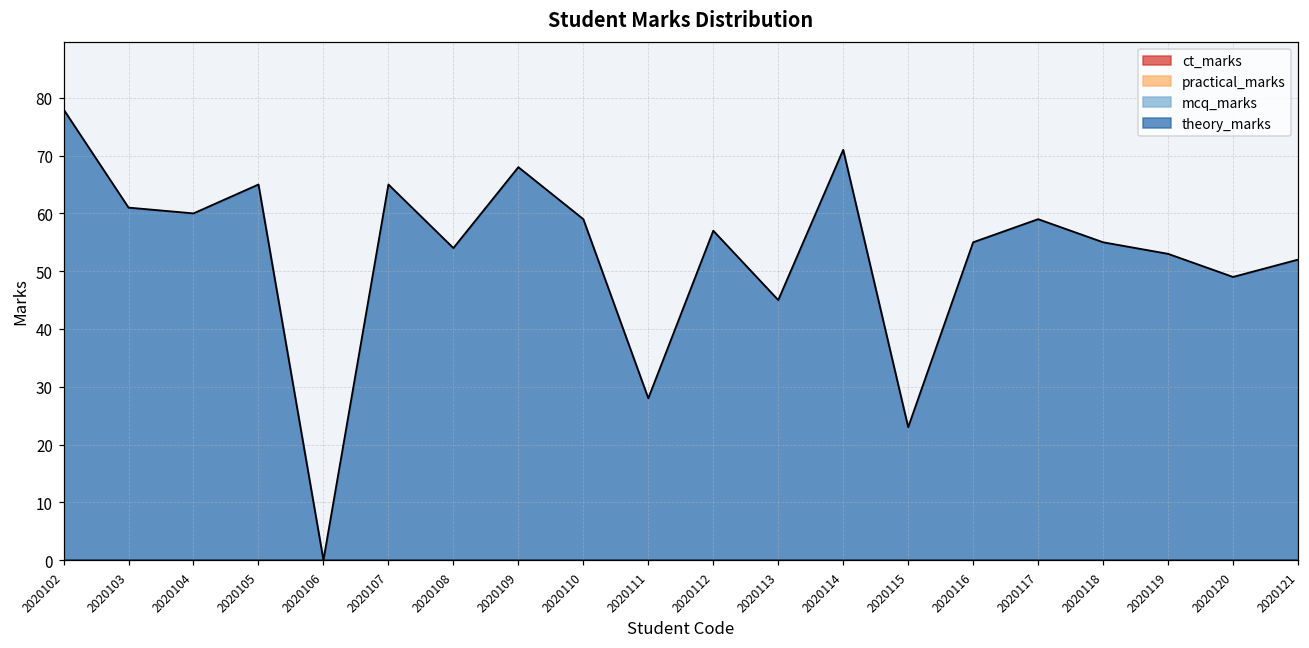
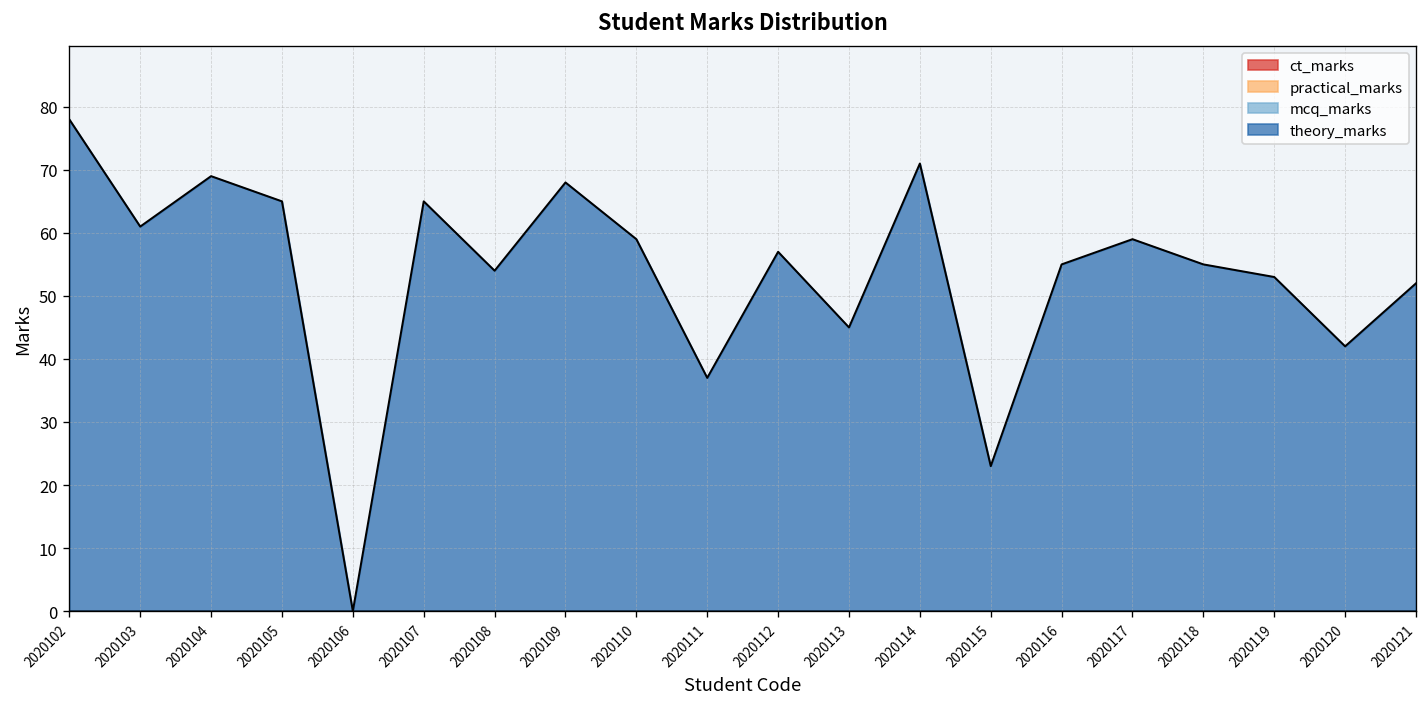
  {
    "mcq_marks": {
      "2020102": 0,
      "2020103": 0,
      "2020104": 0,
      "2020105": 0,
      "2020107": 0,
      "2020108": 0,
      "2020109": 0,
      "2020110": 0,
      "2020111": 0,
      "2020112": 0,
      "2020113": 0,
      "2020114": 0,
      "2020115": 0,
      "2020116": 0,
      "2020117": 0,
      "2020118": 0,
      "2020119": 0,
      "2020120": 0,
      "2020121": 0
    },
    "theory_marks": {
      "2020102": 78,
      "2020103": 61,
-     "2020104": 60,
+     "2020104": 69,
      "2020105": 65,
      "2020107": 65,
      "2020108": 54,
      "2020109": 68,
      "2020110": 59,
-     "2020111": 28,
+     "2020111": 37,
      "2020112": 57,
      "2020113": 45,
      "2020114": 71,
      "2020115": 23,
      "2020116": 55,
      "2020117": 59,
      "2020118": 55,
      "2020119": 53,
-     "2020120": 49,
+     "2020120": 42,
      "2020121": 52
    }
  }
